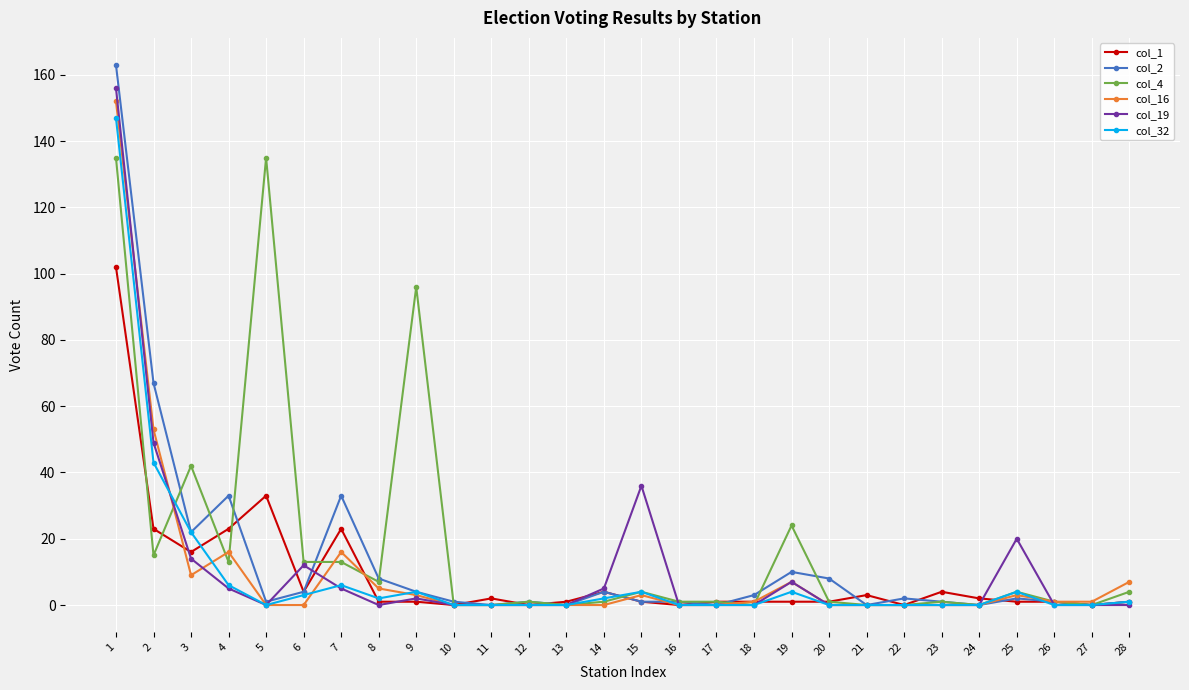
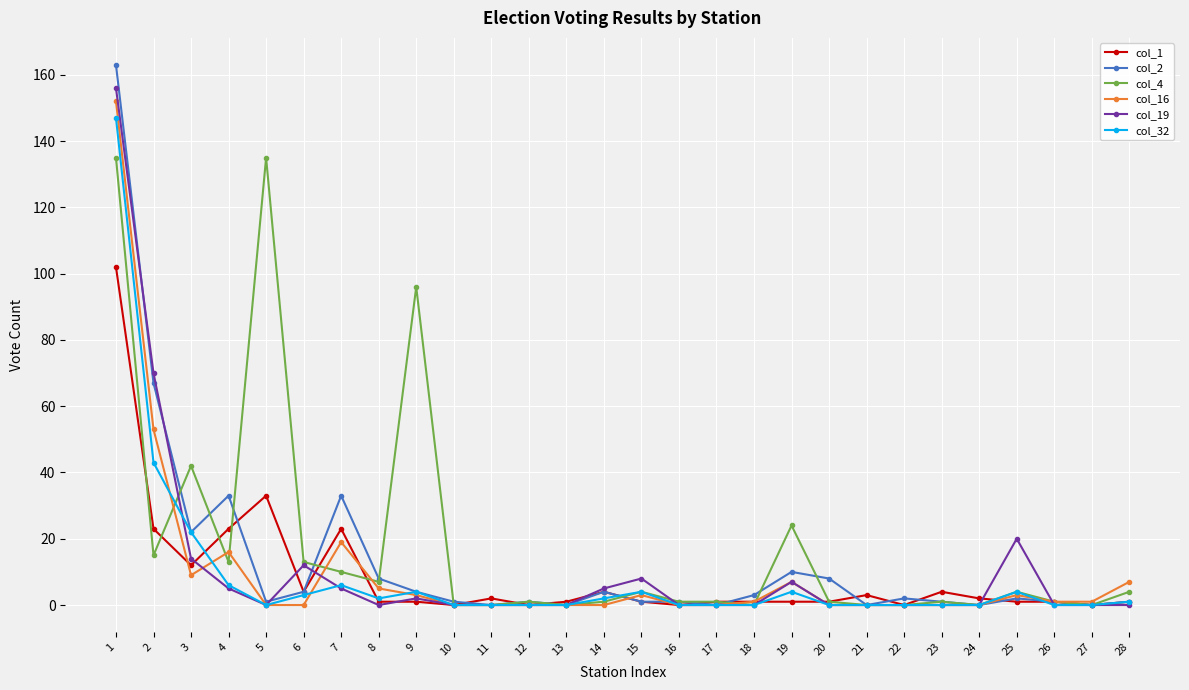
  {
    "col_1": {
      "1": 102,
      "2": 23,
-     "3": 16,
+     "3": 12,
      "4": 23,
      "5": 33,
      "7": 23,
      "8": 1,
      "9": 1,
      "11": 2,
      "13": 1,
      "19": 1,
      "21": 3,
      "23": 4,
      "24": 2,
      "25": 1
    },
    "col_2": {
      "1": 163,
      "2": 67,
      "4": 33,
      "5": 1,
      "7": 33,
      "8": 8,
      "10": 1,
      "18": 3,
      "19": 10,
      "20": 8,
      "22": 2,
      "25": 2
    },
    "col_4": {
      "1": 135,
      "2": 15,
      "3": 42,
      "4": 13,
      "5": 135,
      "6": 13,
-     "7": 13,
+     "7": 10,
      "8": 7,
      "9": 96,
      "14": 1,
      "19": 24,
      "28": 4
    },
    "col_16": {
      "1": 152,
      "2": 53,
      "3": 9,
      "4": 16,
      "6": 0,
-     "7": 16,
+     "7": 19,
      "8": 5,
      "9": 3,
      "14": 0,
      "15": 3,
      "25": 3,
      "27": 1,
      "28": 7
    },
    "col_19": {
      "1": 156,
-     "2": 49,
+     "2": 70,
      "3": 14,
      "4": 5,
      "6": 12,
      "7": 5,
      "8": 0,
      "9": 2,
      "14": 5,
-     "15": 36,
+     "15": 8,
      "25": 20,
      "28": 0
    },
    "col_32": {
      "1": 147,
      "2": 43,
      "4": 6,
      "6": 3,
      "7": 6,
      "8": 2,
      "14": 2,
      "19": 4
    }
  }
